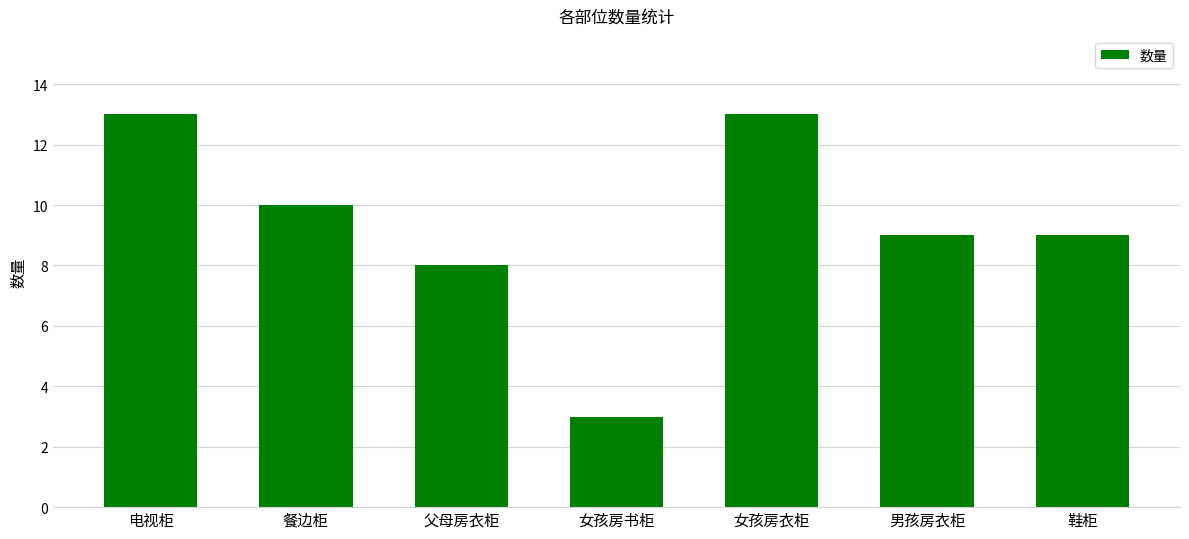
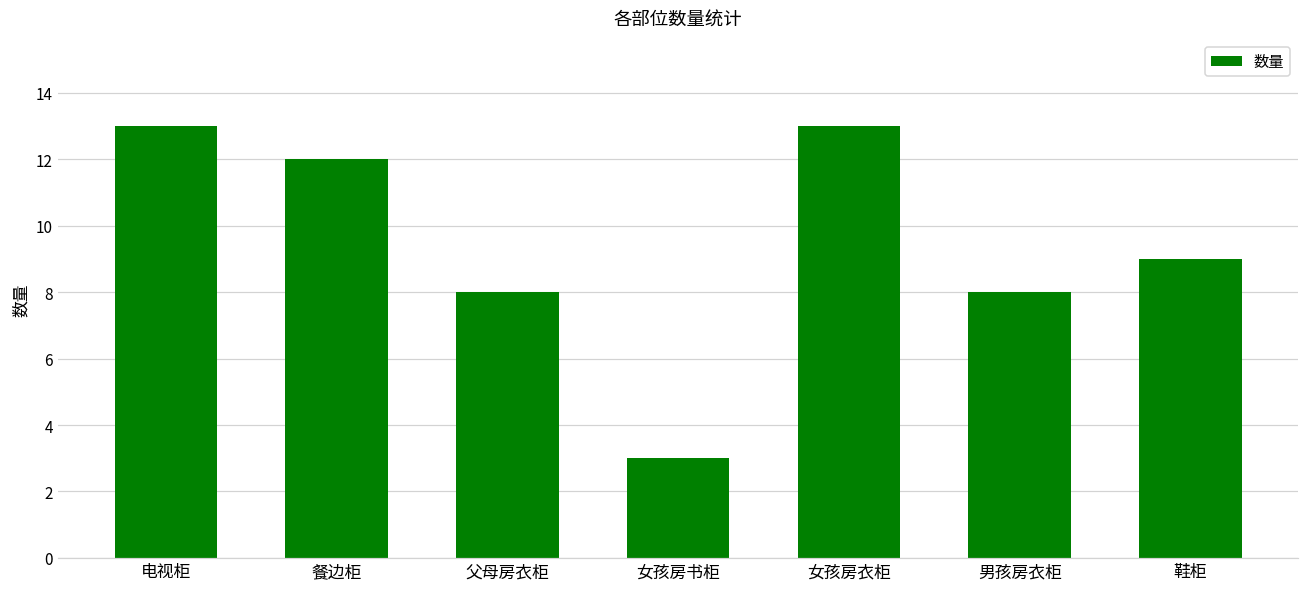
  {
    "电视柜": 13,
-   "餐边柜": 10,
+   "餐边柜": 12,
    "父母房衣柜": 8,
    "女孩房书柜": 3,
    "女孩房衣柜": 13,
-   "男孩房衣柜": 9,
+   "男孩房衣柜": 8,
    "鞋柜": 9
  }
